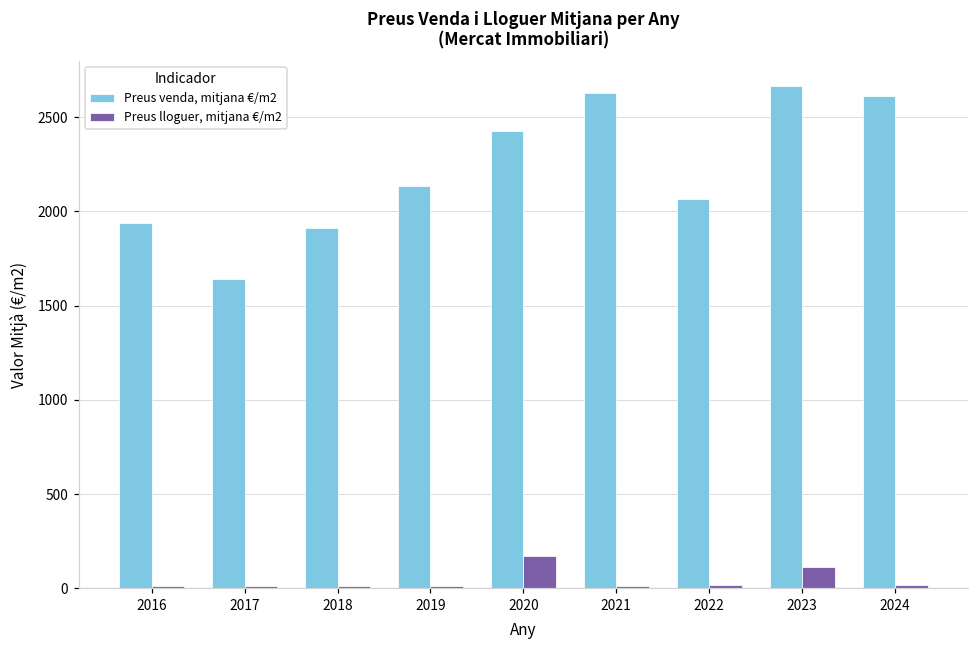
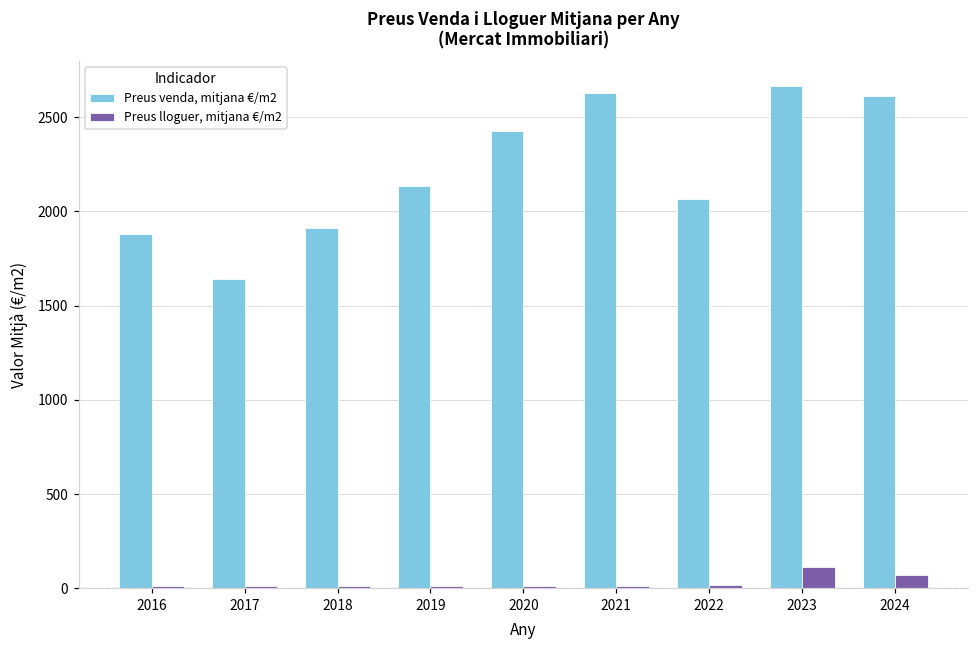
  {
    "Preus venda, mitjana €/m2": {
-     "2016": 1940,
+     "2016": 1880,
      "2017": 1640,
      "2018": 1910,
      "2019": 2140,
      "2020": 2430,
      "2021": 2630,
      "2022": 2070,
      "2023": 2660,
      "2024": 2610
    },
    "Preus lloguer, mitjana €/m2": {
-     "2020": 170,
+     "2020": 10,
      "2021": 10,
      "2022": 20,
      "2023": 110,
-     "2024": 20
+     "2024": 70
    }
  }
